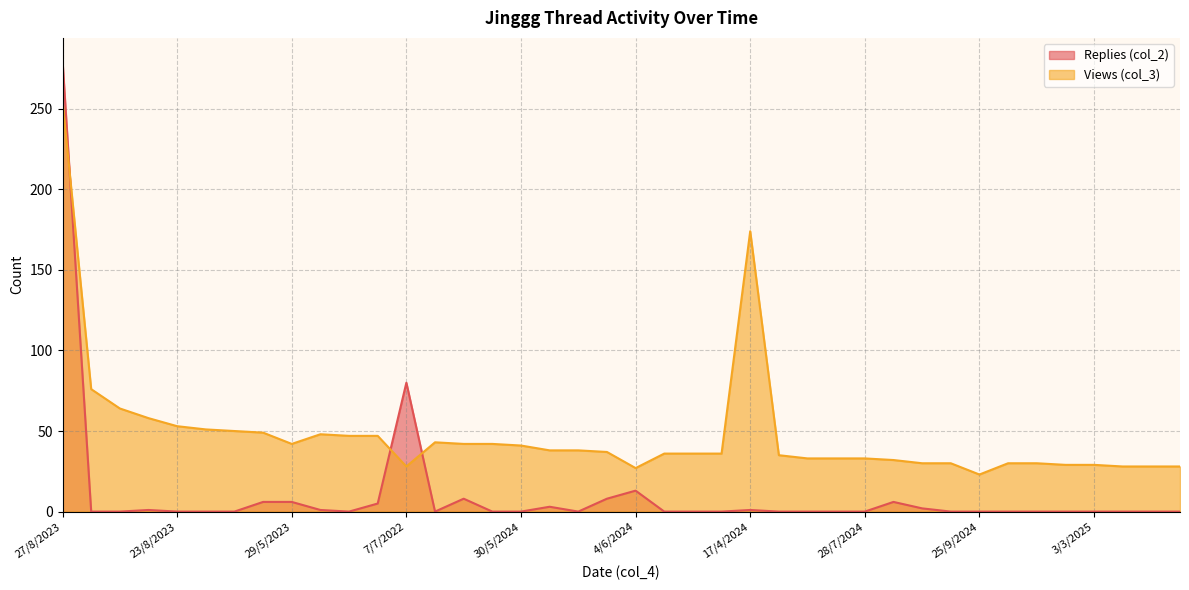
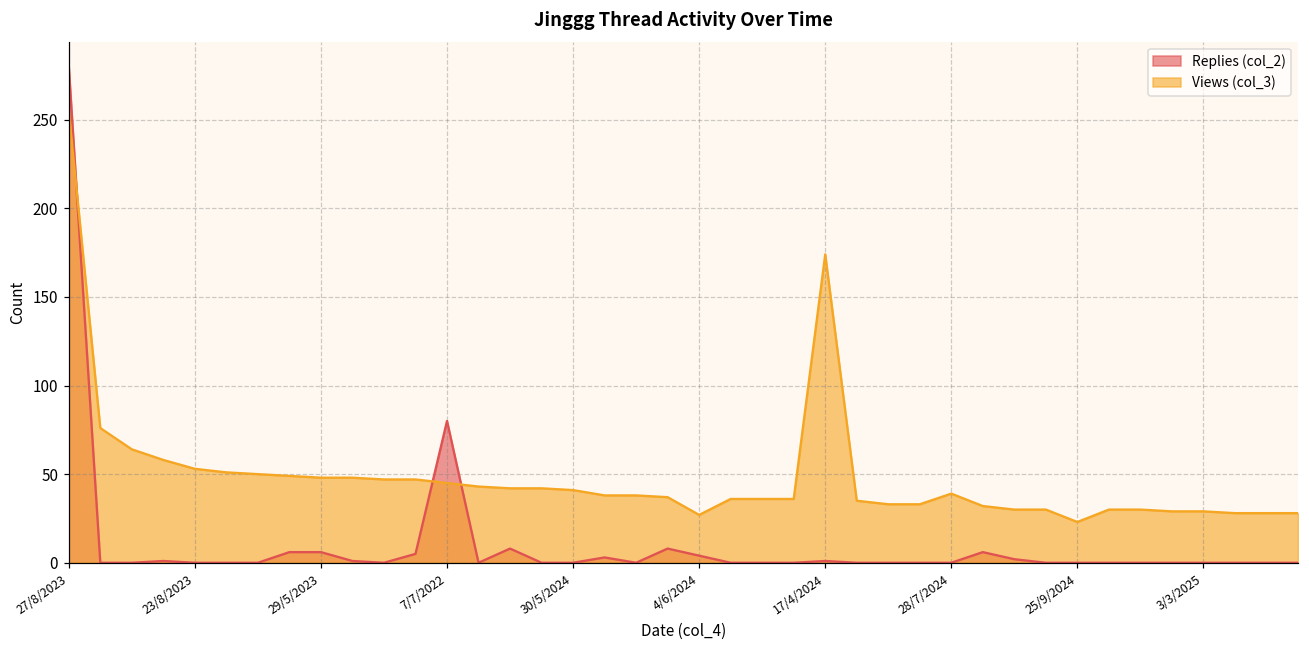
  {
    "Replies (col_2)": {
      "27/8/2023": 280,
      "23/8/2023": 0,
      "29/5/2023": 6,
      "7/7/2022": 80,
      "30/5/2024": 0,
-     "4/6/2024": 13,
+     "4/6/2024": 4,
      "17/4/2024": 1,
      "28/7/2024": 0,
      "25/9/2024": 0,
      "3/3/2025": 0
    },
    "Views (col_3)": {
      "27/8/2023": 255,
      "23/8/2023": 53,
-     "29/5/2023": 42,
-     "7/7/2022": 28,
+     "29/5/2023": 48,
+     "7/7/2022": 45,
      "30/5/2024": 41,
      "4/6/2024": 27,
      "17/4/2024": 174,
-     "28/7/2024": 33,
+     "28/7/2024": 39,
      "25/9/2024": 23,
      "3/3/2025": 29
    }
  }
